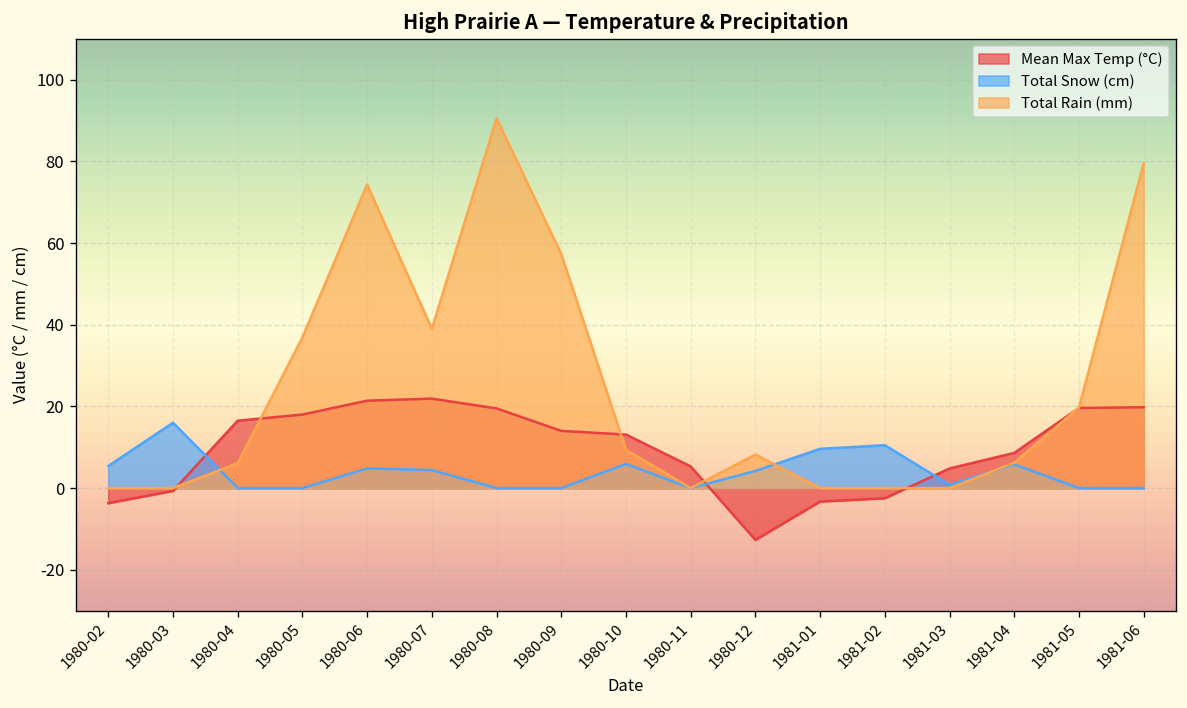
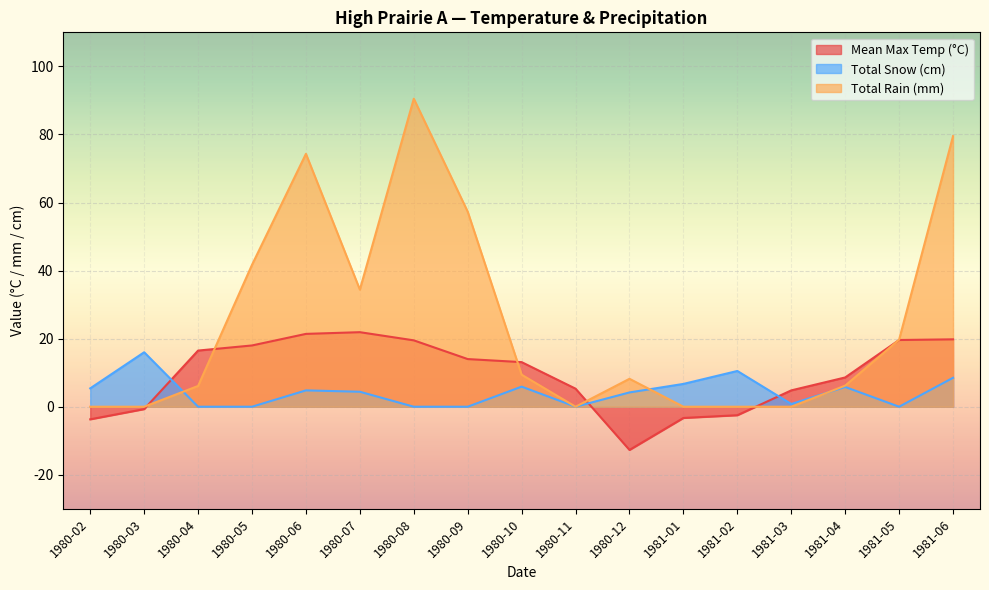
  {
    "Total Snow (cm)": {
      "1980-02": 5,
      "1980-03": 16,
      "1980-04": 0,
      "1980-05": 0,
      "1980-06": 5,
      "1980-07": 4,
      "1980-08": 0,
      "1980-09": 0,
      "1980-10": 6,
      "1980-12": 4,
-     "1981-01": 10,
+     "1981-01": 7,
      "1981-02": 11,
      "1981-03": 1,
      "1981-05": 0,
-     "1981-06": 0
+     "1981-06": 9
    },
    "Total Rain (mm)": {
      "1980-04": 6,
-     "1980-05": 37,
+     "1980-05": 42,
      "1980-06": 74,
-     "1980-07": 39,
+     "1980-07": 34,
      "1980-08": 91,
      "1980-09": 57,
      "1980-10": 9,
      "1980-12": 8,
      "1981-03": 0,
      "1981-06": 80
    }
  }
